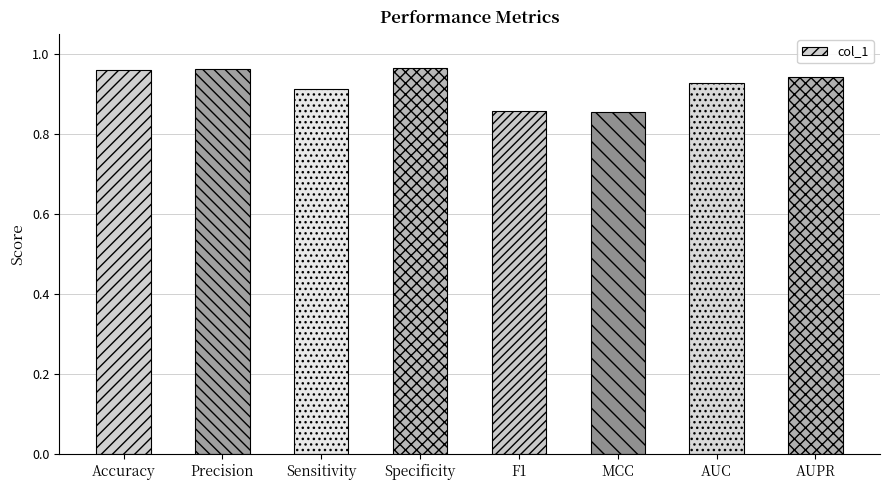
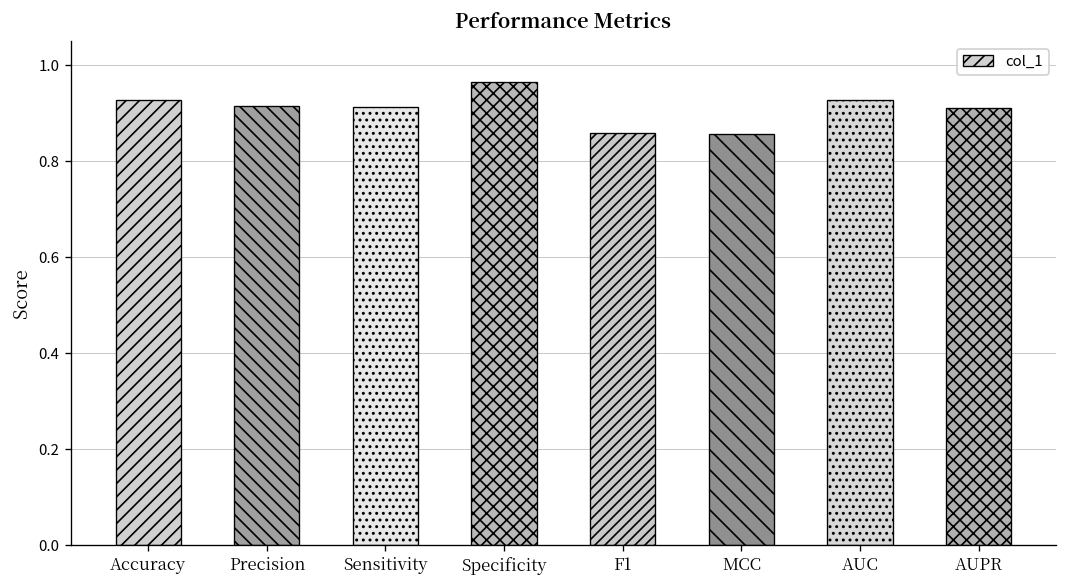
  {
-   "Accuracy": 0.96,
-   "Precision": 0.96,
+   "Accuracy": 0.93,
+   "Precision": 0.92,
    "Sensitivity": 0.91,
    "Specificity": 0.97,
    "F1": 0.86,
    "MCC": 0.86,
    "AUC": 0.93,
-   "AUPR": 0.94
+   "AUPR": 0.91
  }
